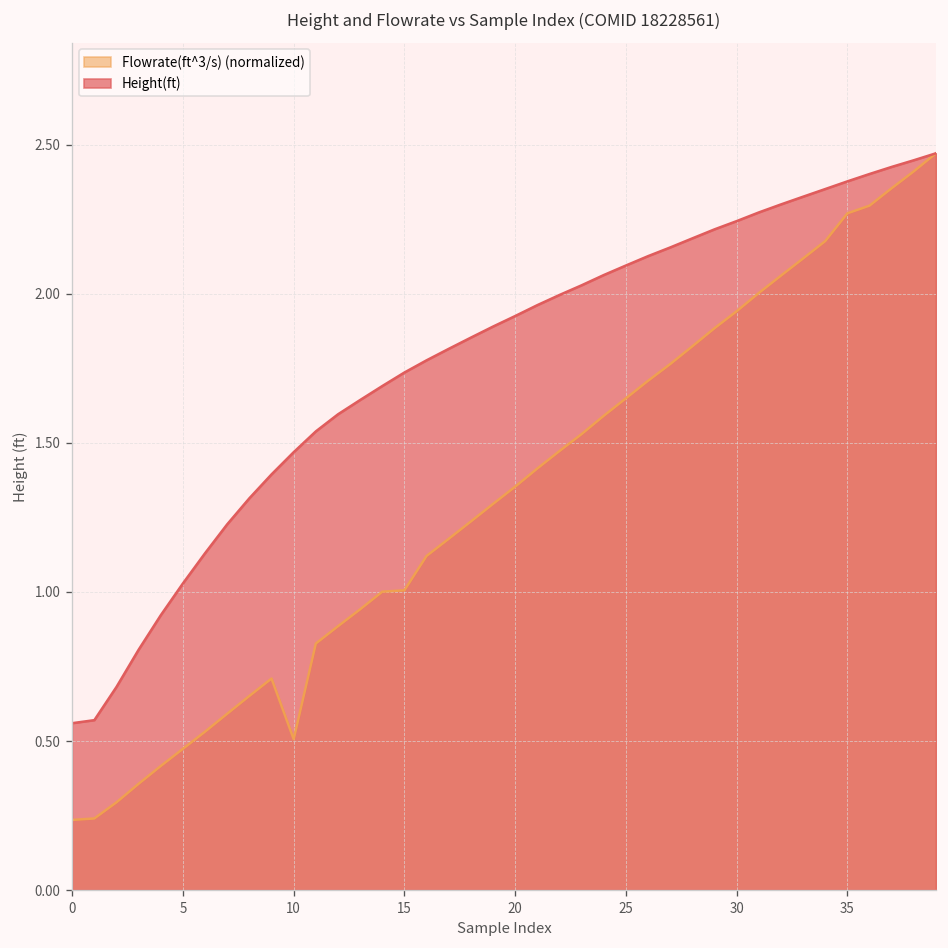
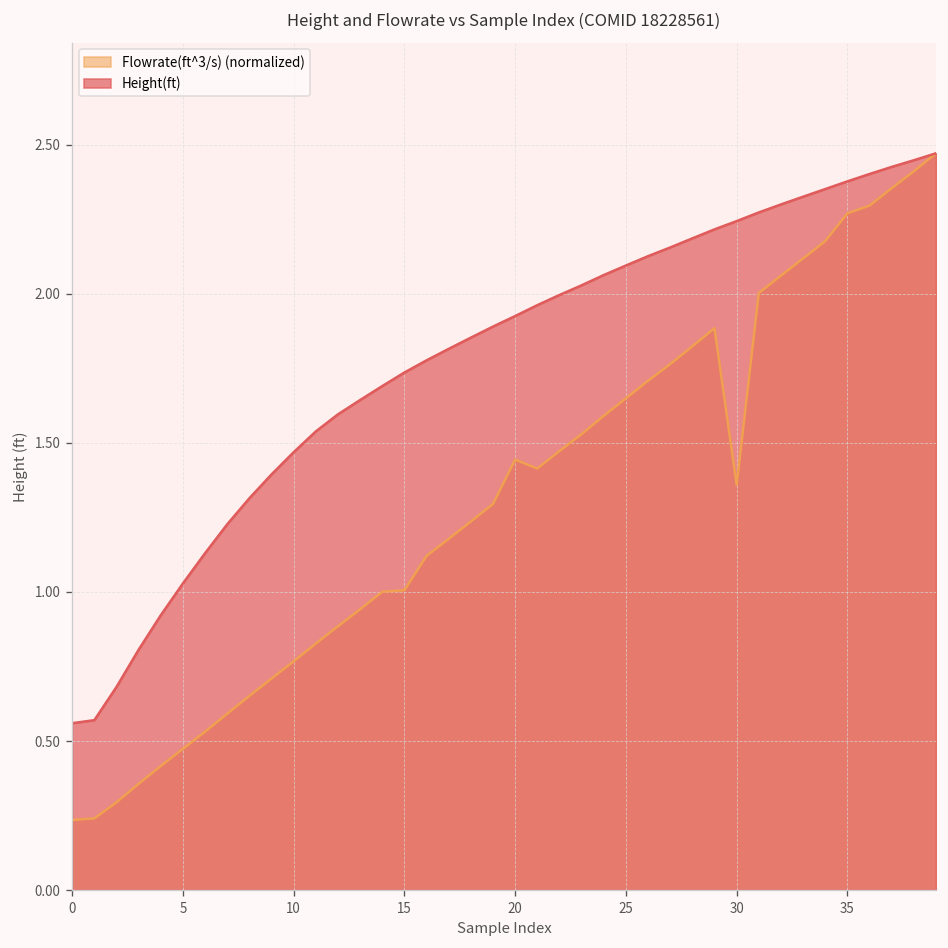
  {
    "Flowrate(ft^3/s) (normalized)": {
      "0": 0.24,
      "5": 0.47,
-     "10": 0.51,
+     "10": 0.77,
      "15": 1.01,
-     "20": 1.35,
+     "20": 1.44,
      "25": 1.65,
-     "30": 1.94,
+     "30": 1.36,
      "35": 2.27
    },
    "Height(ft)": {
      "0": 0.56,
      "5": 1.03,
      "10": 1.47,
      "15": 1.74,
      "20": 1.93,
      "25": 2.10,
      "30": 2.24,
      "35": 2.38
    }
  }
